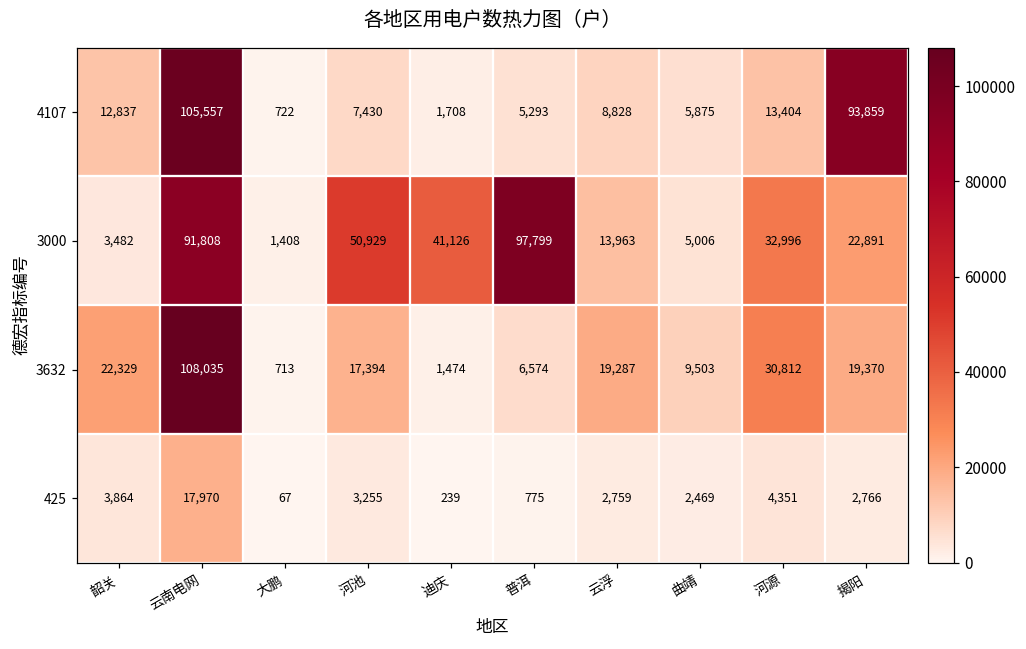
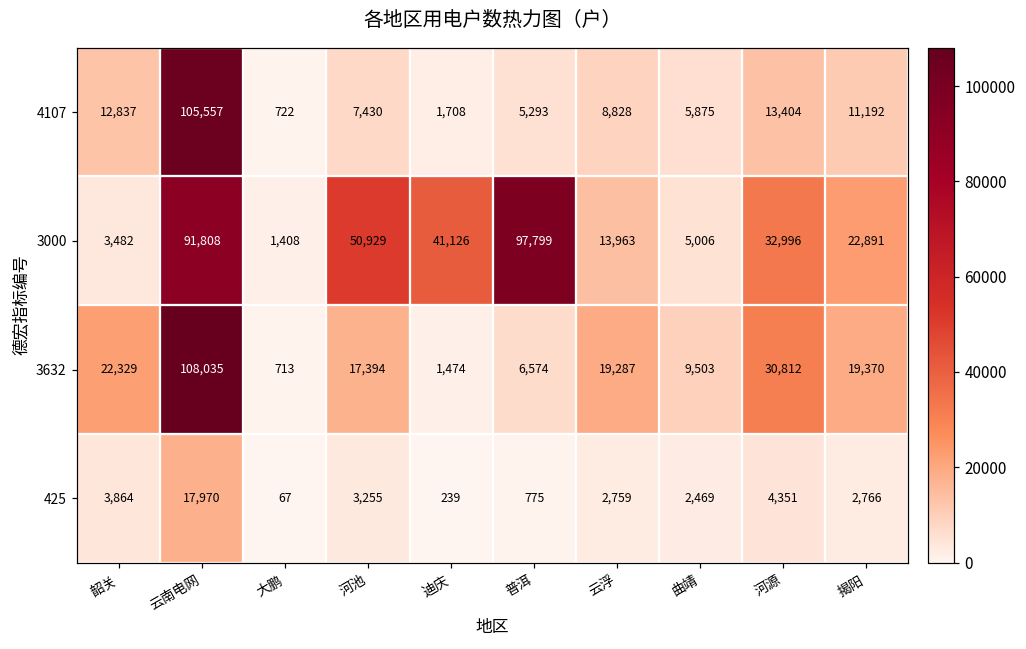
  {
    "4107": {
      "韶关": "12,837",
      "云南电网": "105,557",
      "大鹏": "722",
      "河池": "7,430",
      "迪庆": "1,708",
      "普洱": "5,293",
      "云浮": "8,828",
      "曲靖": "5,875",
      "河源": "13,404",
-     "揭阳": "93,859"
+     "揭阳": "11,192"
    },
    "3000": {
      "韶关": "3,482",
      "云南电网": "91,808",
      "大鹏": "1,408",
      "河池": "50,929",
      "迪庆": "41,126",
      "普洱": "97,799",
      "云浮": "13,963",
      "曲靖": "5,006",
      "河源": "32,996",
      "揭阳": "22,891"
    },
    "3632": {
      "韶关": "22,329",
      "云南电网": "108,035",
      "大鹏": "713",
      "河池": "17,394",
      "迪庆": "1,474",
      "普洱": "6,574",
      "云浮": "19,287",
      "曲靖": "9,503",
      "河源": "30,812",
      "揭阳": "19,370"
    },
    "425": {
      "韶关": "3,864",
      "云南电网": "17,970",
      "大鹏": "67",
      "河池": "3,255",
      "迪庆": "239",
      "普洱": "775",
      "云浮": "2,759",
      "曲靖": "2,469",
      "河源": "4,351",
      "揭阳": "2,766"
    }
  }
